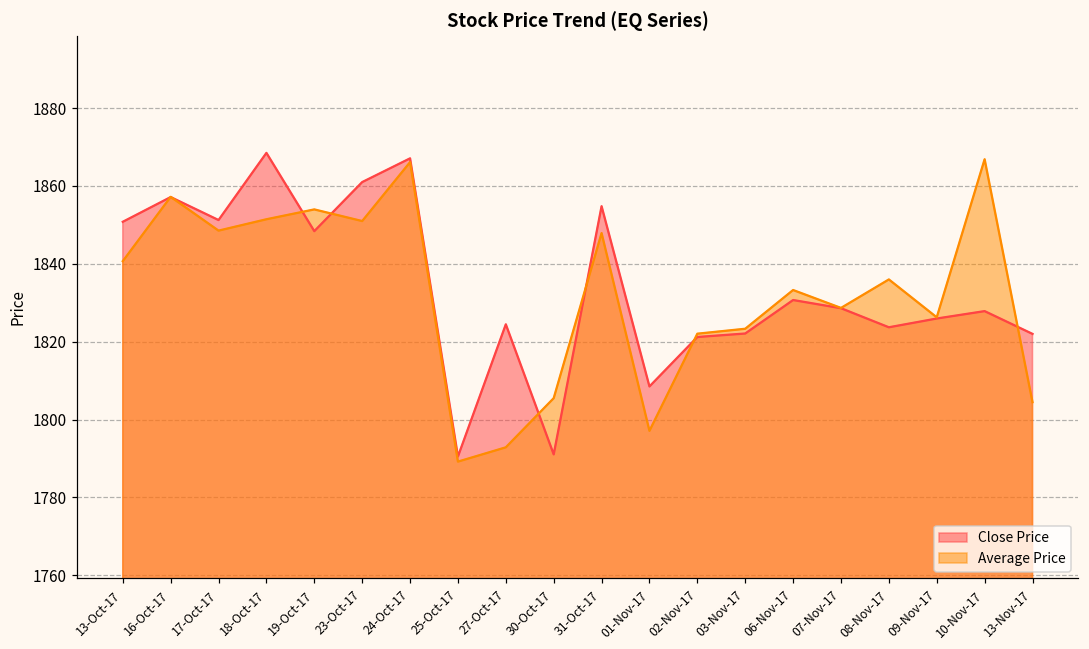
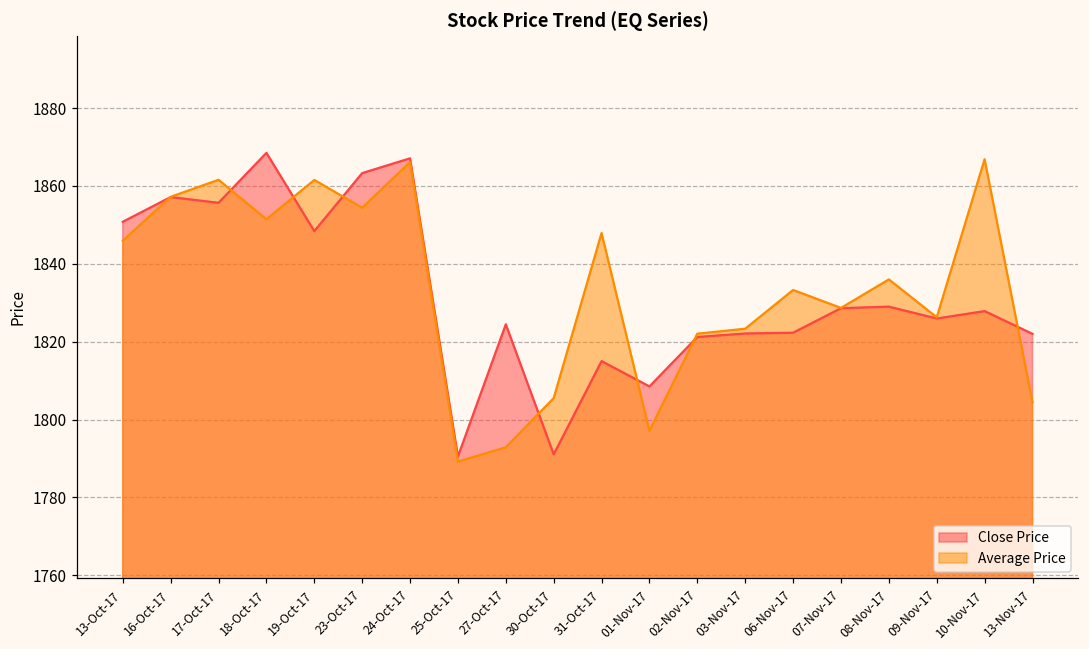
  {
    "Close Price": {
      "13-Oct-17": 1851,
-     "17-Oct-17": 1851,
+     "17-Oct-17": 1856,
      "18-Oct-17": 1869,
      "19-Oct-17": 1848,
-     "23-Oct-17": 1861,
+     "23-Oct-17": 1863,
      "24-Oct-17": 1867,
      "25-Oct-17": 1791,
      "27-Oct-17": 1824,
      "30-Oct-17": 1791,
-     "31-Oct-17": 1855,
+     "31-Oct-17": 1815,
      "01-Nov-17": 1809,
      "02-Nov-17": 1821,
      "03-Nov-17": 1822,
-     "06-Nov-17": 1831,
-     "08-Nov-17": 1824,
+     "06-Nov-17": 1822,
+     "08-Nov-17": 1829,
      "10-Nov-17": 1828,
      "13-Nov-17": 1822
    },
    "Average Price": {
-     "13-Oct-17": 1841,
-     "17-Oct-17": 1849,
+     "13-Oct-17": 1846,
+     "17-Oct-17": 1862,
      "18-Oct-17": 1851,
-     "19-Oct-17": 1854,
-     "23-Oct-17": 1851,
+     "19-Oct-17": 1862,
+     "23-Oct-17": 1854,
      "24-Oct-17": 1866,
      "25-Oct-17": 1789,
      "27-Oct-17": 1793,
      "30-Oct-17": 1805,
      "31-Oct-17": 1848,
      "01-Nov-17": 1797,
      "02-Nov-17": 1822,
      "03-Nov-17": 1823,
      "06-Nov-17": 1833,
      "08-Nov-17": 1836,
      "10-Nov-17": 1867,
      "13-Nov-17": 1804
    }
  }
